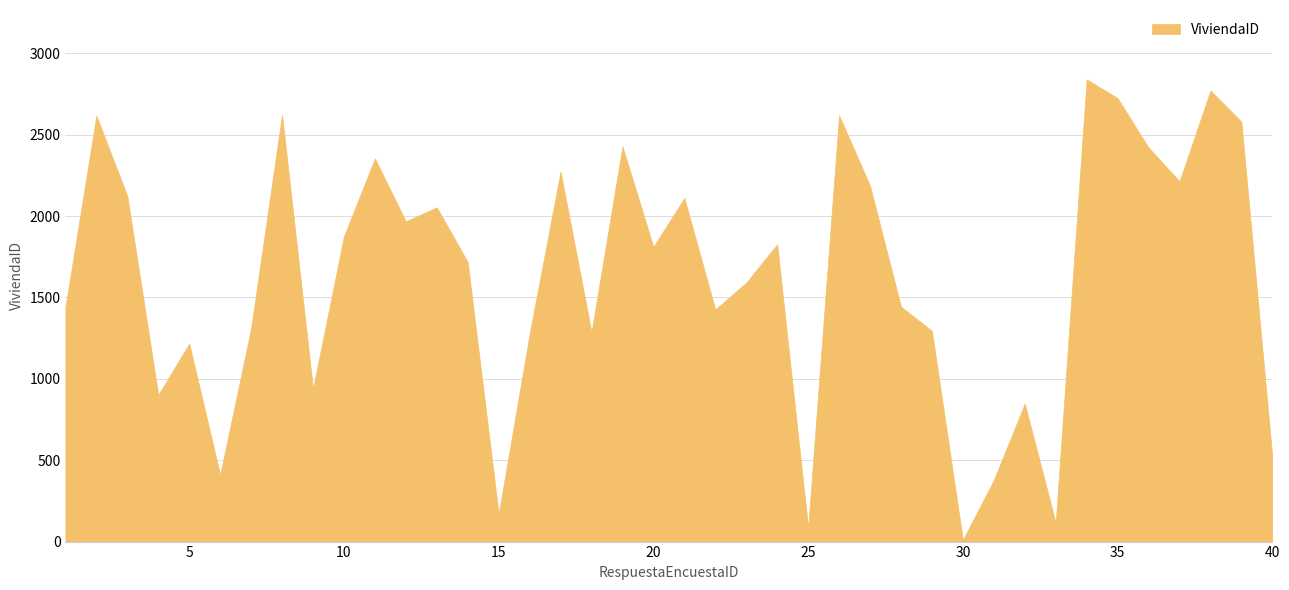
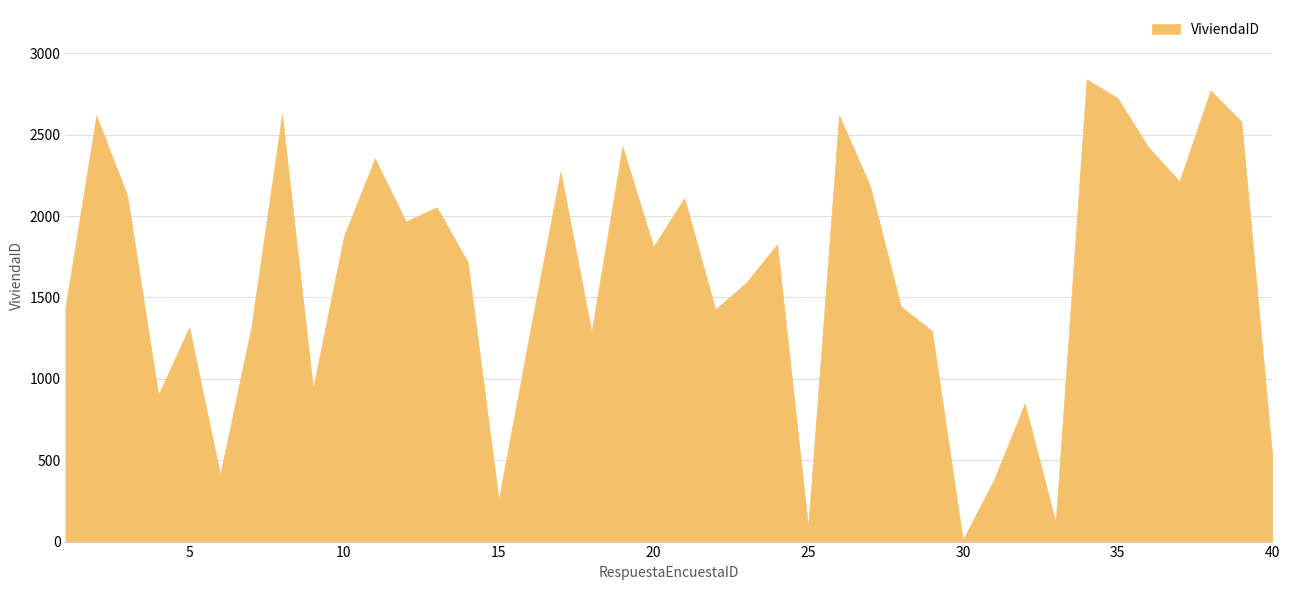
  {
-   "5": 1220,
+   "5": 1320,
    "10": 1880,
-   "15": 170,
+   "15": 260,
    "20": 1810,
    "25": 90,
    "35": 2730,
    "40": 520
  }
